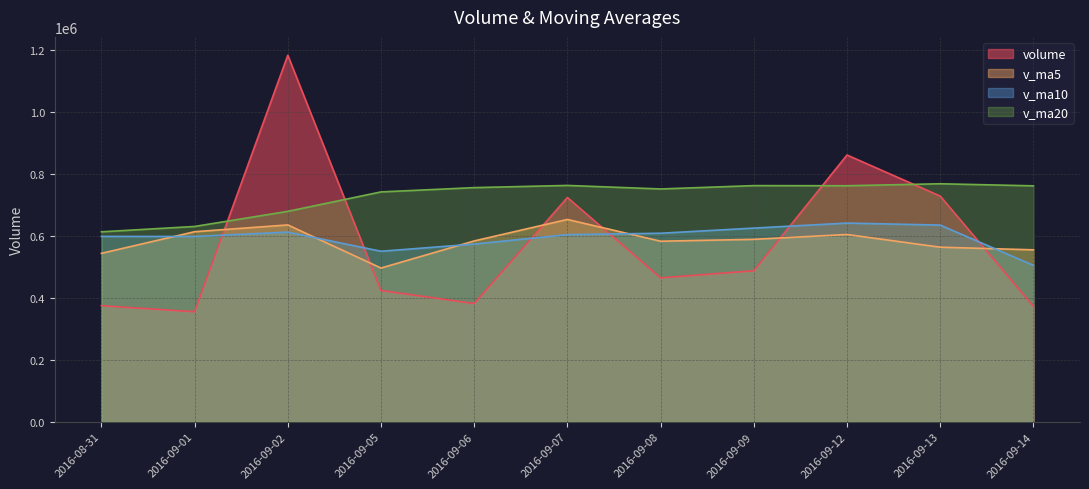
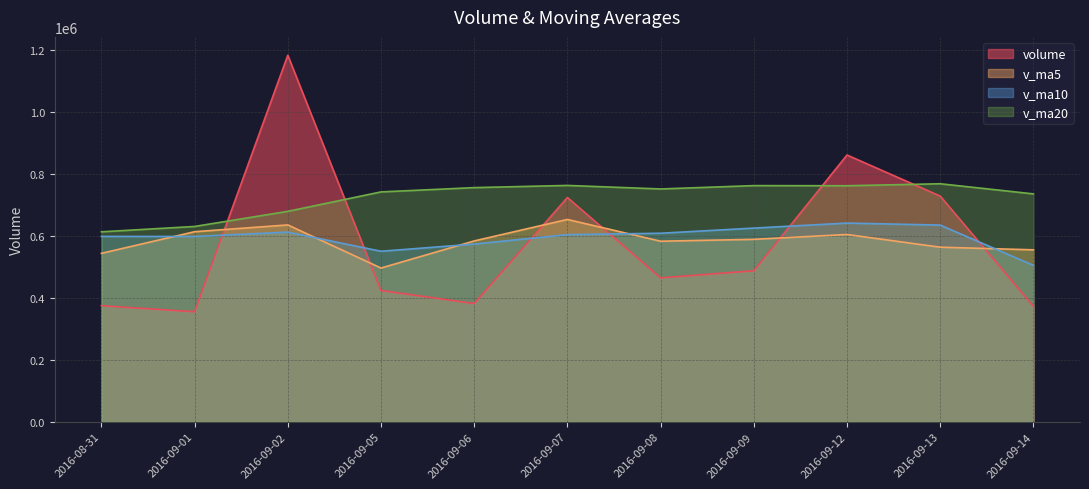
  {
    "v_ma10": {
      "2016-08-31": 600000,
      "2016-09-01": 600000,
      "2016-09-02": 610000,
      "2016-09-05": 550000,
      "2016-09-06": 570000,
      "2016-09-07": 600000,
      "2016-09-08": 610000,
      "2016-09-09": 620000,
      "2016-09-12": 640000,
      "2016-09-13": 630000,
      "2016-09-14": 500000
    },
    "v_ma20": {
      "2016-08-31": 610000,
      "2016-09-01": 630000,
      "2016-09-02": 680000,
      "2016-09-05": 740000,
      "2016-09-06": 760000,
      "2016-09-07": 760000,
      "2016-09-08": 750000,
      "2016-09-09": 760000,
      "2016-09-12": 760000,
      "2016-09-13": 770000,
-     "2016-09-14": 760000
+     "2016-09-14": 730000
    }
  }
